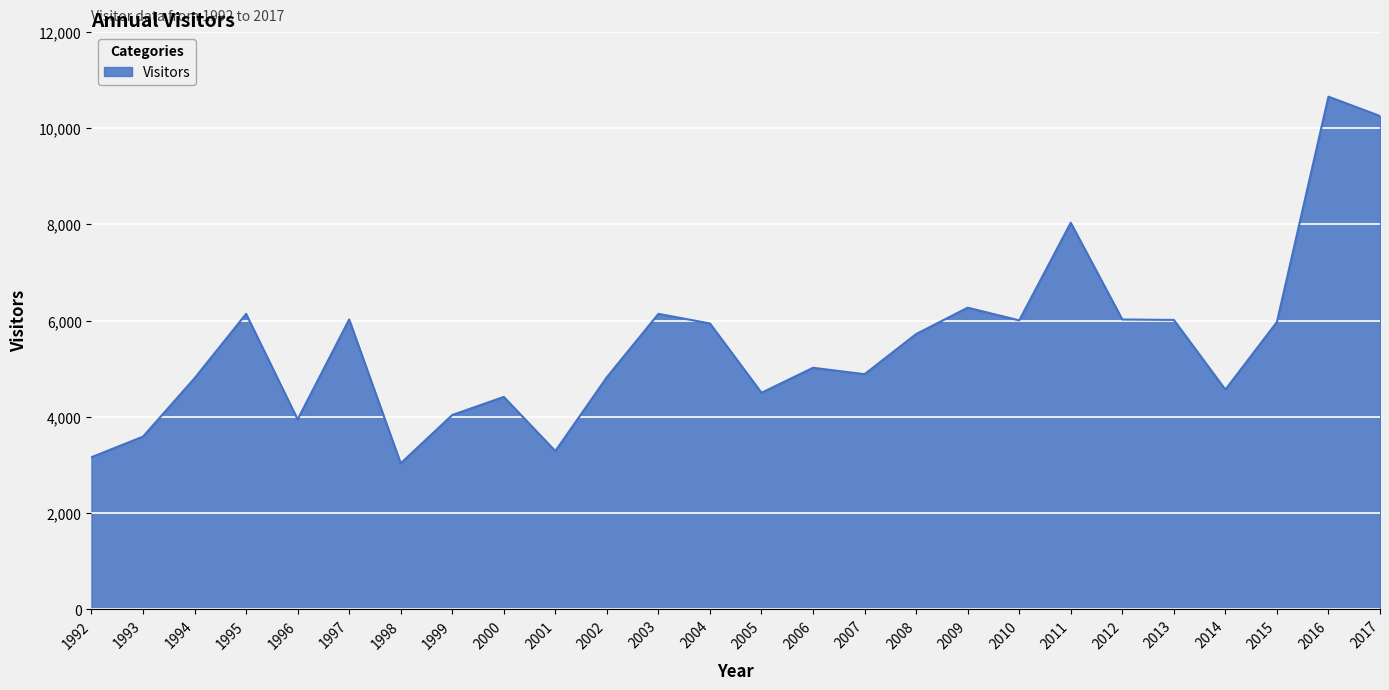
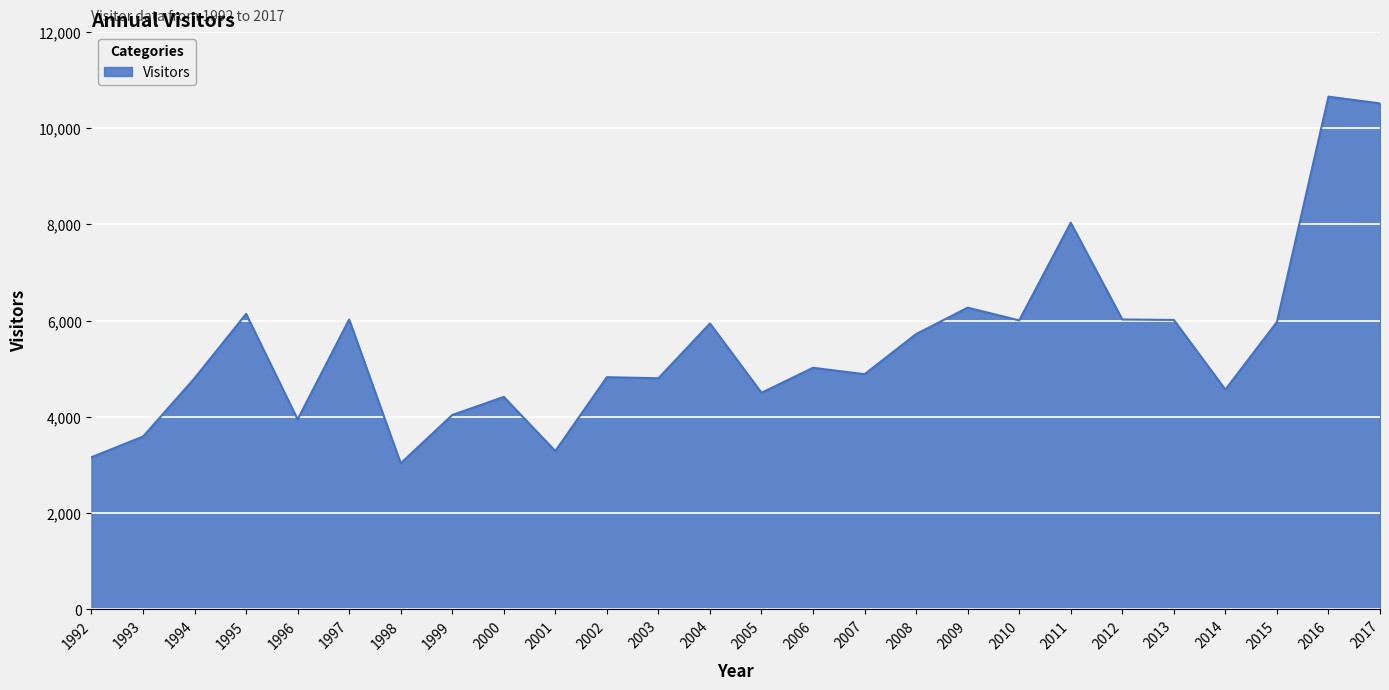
  {
    "1992": "3,200",
    "1993": "3,600",
    "1994": "4,800",
    "1995": "6,100",
    "1996": "3,900",
    "1997": "6,000",
    "1998": "3,000",
    "1999": "4,000",
    "2000": "4,400",
    "2001": "3,300",
    "2002": "4,800",
-   "2003": "6,100",
+   "2003": "4,800",
    "2004": "5,900",
    "2005": "4,500",
    "2006": "5,000",
    "2007": "4,900",
    "2008": "5,700",
    "2009": "6,300",
    "2010": "6,000",
    "2011": "8,000",
    "2012": "6,000",
    "2013": "6,000",
    "2014": "4,600",
    "2015": "6,000",
    "2016": "10,700",
-   "2017": "10,300"
+   "2017": "10,500"
  }
